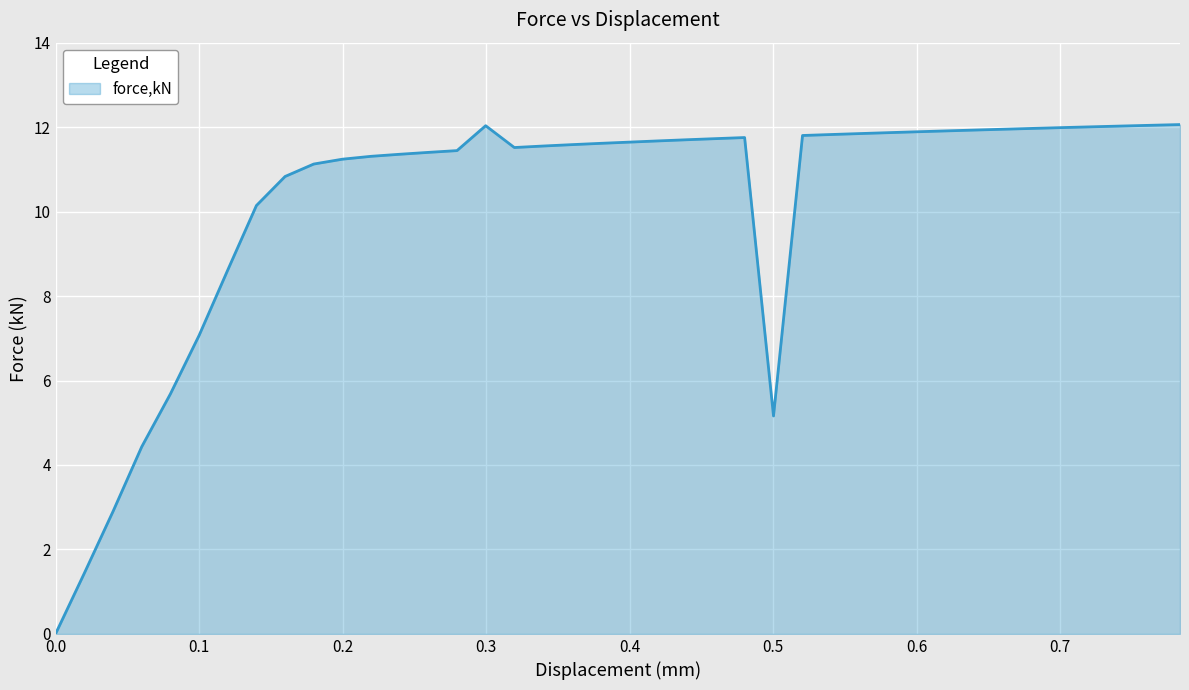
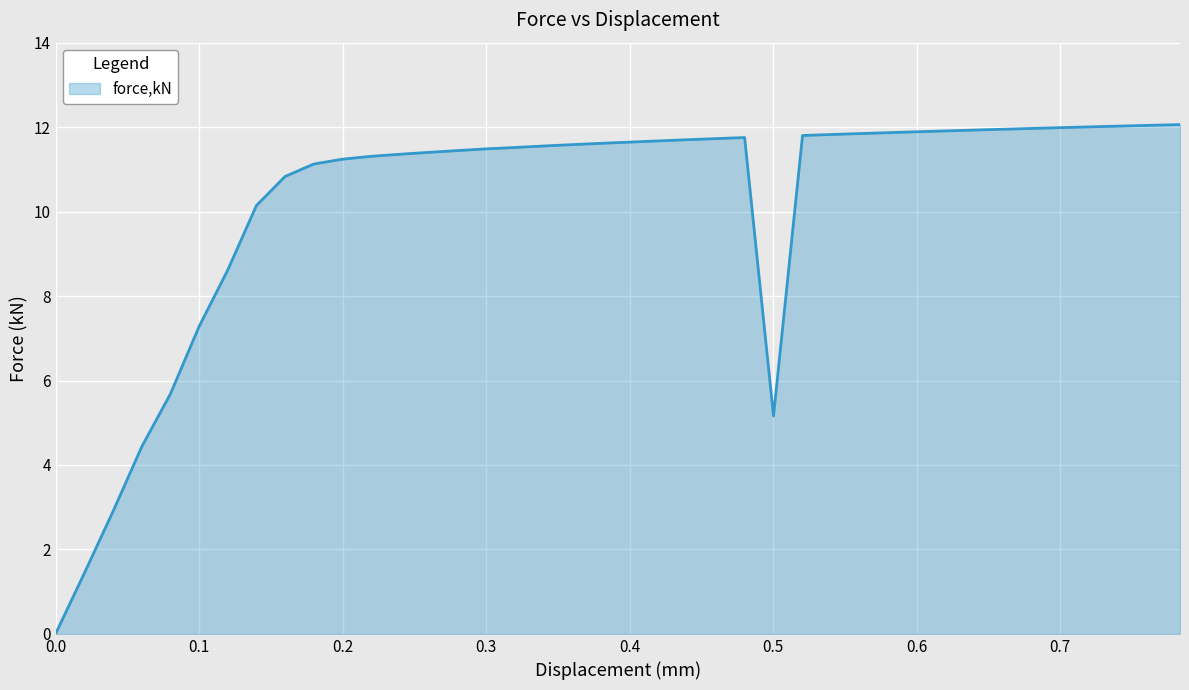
  {
    "0.0": 0.0,
-   "0.1": 7.1,
+   "0.1": 7.3,
    "0.2": 11.2,
-   "0.3": 12.0,
+   "0.3": 11.5,
    "0.5": 5.2
  }
